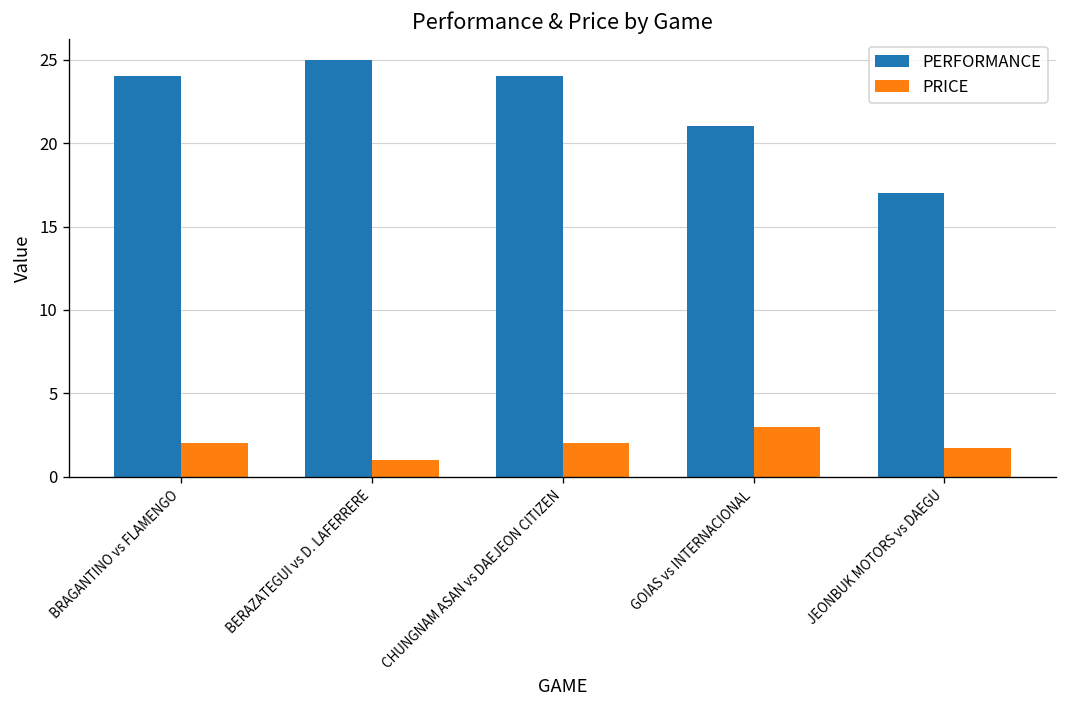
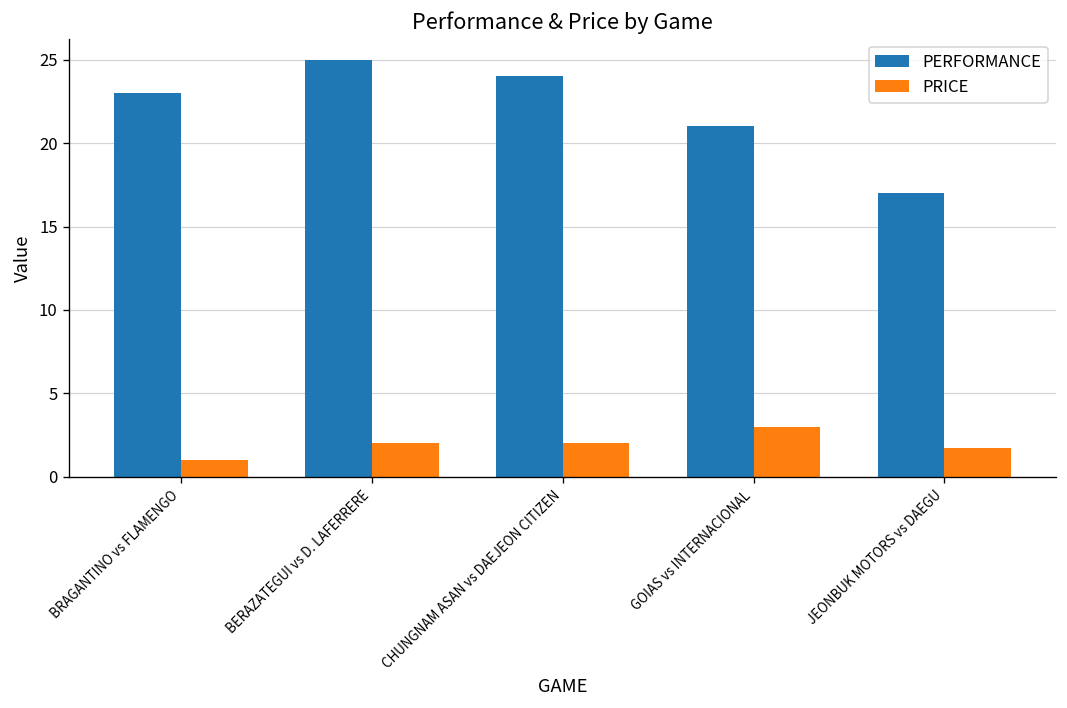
  {
    "PERFORMANCE": {
-     "BRAGANTINO vs FLAMENGO": 24,
+     "BRAGANTINO vs FLAMENGO": 23,
      "BERAZATEGUI vs D. LAFERRERE": 25,
      "CHUNGNAM ASAN vs DAEJEON CITIZEN": 24,
      "GOIAS vs INTERNACIONAL": 21,
      "JEONBUK MOTORS vs DAEGU": 17
    },
    "PRICE": {
-     "BRAGANTINO vs FLAMENGO": 2,
-     "BERAZATEGUI vs D. LAFERRERE": 1,
+     "BRAGANTINO vs FLAMENGO": 1,
+     "BERAZATEGUI vs D. LAFERRERE": 2,
      "CHUNGNAM ASAN vs DAEJEON CITIZEN": 2,
      "GOIAS vs INTERNACIONAL": 3,
      "JEONBUK MOTORS vs DAEGU": 1.8
    }
  }
